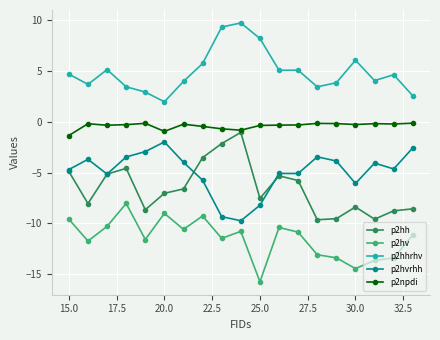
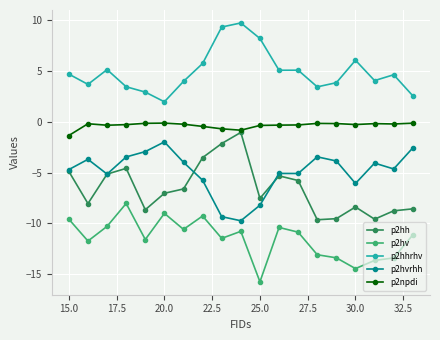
  {
    "p2npdi": {
      "15.0": -1.3,
-     "20.0": -0.9,
+     "20.0": -0.1,
      "25.0": -0.4,
      "30.0": -0.3
    }
  }
